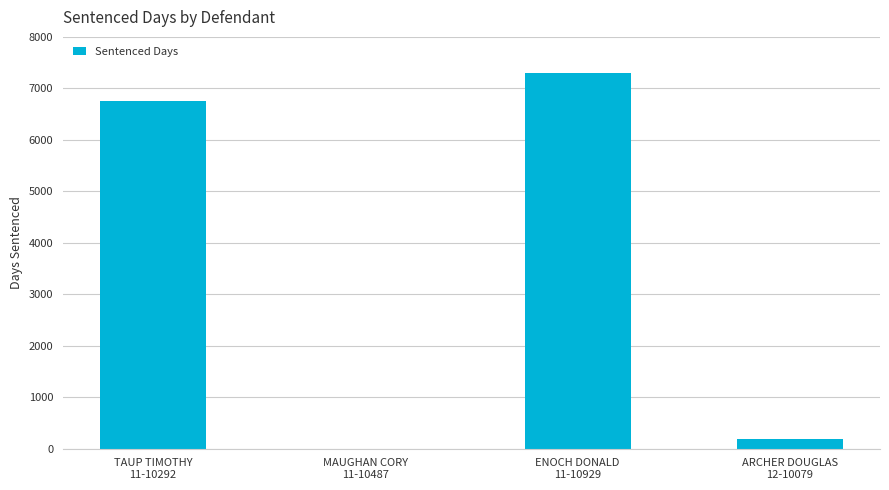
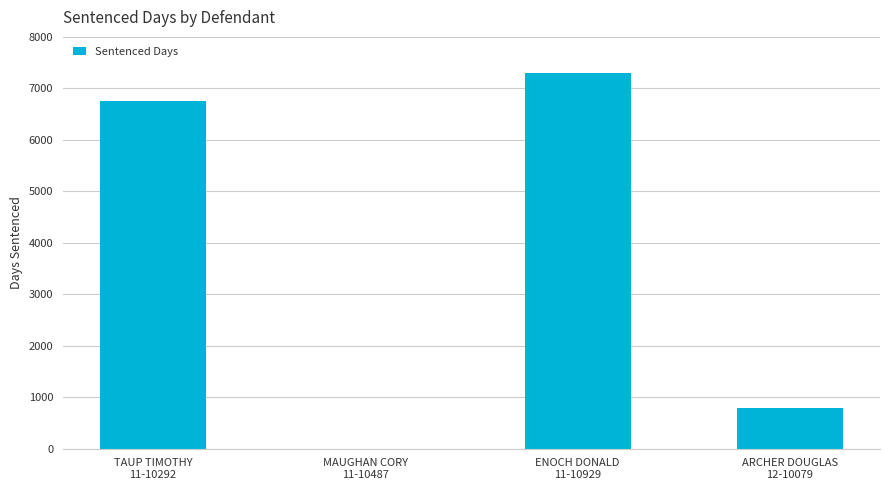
  {
    "TAUP TIMOTHY 11-10292": 6800,
    "MAUGHAN CORY 11-10487": 0,
    "ENOCH DONALD 11-10929": 7300,
-   "ARCHER DOUGLAS 12-10079": 200
+   "ARCHER DOUGLAS 12-10079": 800
  }
